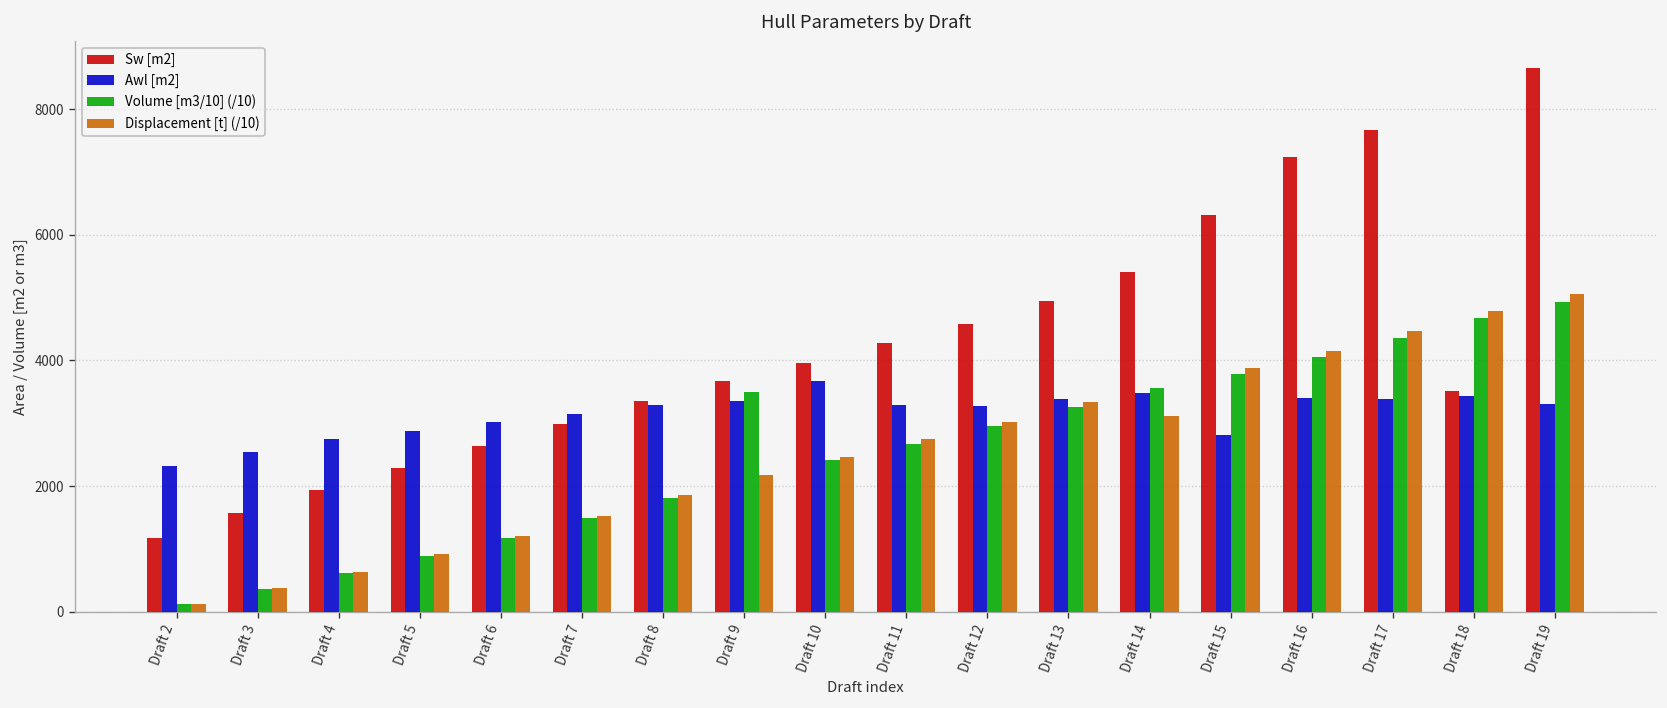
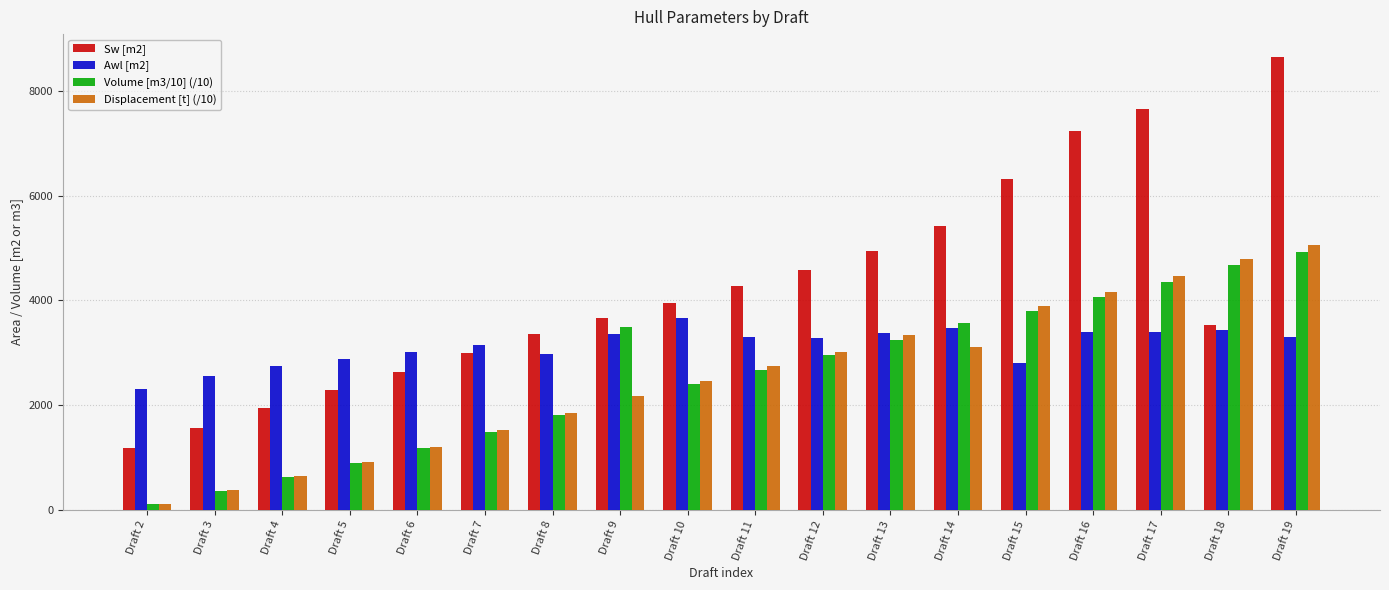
  {
    "Sw [m2]": {
      "Draft 2": 1200,
      "Draft 3": 1600,
      "Draft 4": 1900,
      "Draft 5": 2300,
      "Draft 6": 2600,
      "Draft 7": 3000,
      "Draft 8": 3300,
      "Draft 9": 3700,
      "Draft 10": 4000,
      "Draft 11": 4300,
      "Draft 12": 4600,
      "Draft 13": 4900,
      "Draft 14": 5400,
      "Draft 15": 6300,
      "Draft 16": 7200,
      "Draft 17": 7700,
      "Draft 18": 3500,
      "Draft 19": 8700
    },
    "Awl [m2]": {
      "Draft 2": 2300,
      "Draft 3": 2500,
      "Draft 4": 2700,
      "Draft 5": 2900,
      "Draft 6": 3000,
      "Draft 7": 3100,
-     "Draft 8": 3300,
+     "Draft 8": 3000,
      "Draft 9": 3400,
      "Draft 10": 3700,
      "Draft 11": 3300,
      "Draft 12": 3300,
      "Draft 13": 3400,
      "Draft 14": 3500,
      "Draft 15": 2800,
      "Draft 16": 3400,
      "Draft 17": 3400,
      "Draft 18": 3400,
      "Draft 19": 3300
    },
    "Volume [m3/10] (/10)": {
      "Draft 2": 100,
      "Draft 3": 400,
      "Draft 4": 600,
      "Draft 5": 900,
      "Draft 6": 1200,
      "Draft 7": 1500,
      "Draft 8": 1800,
      "Draft 9": 3500,
      "Draft 10": 2400,
      "Draft 11": 2700,
      "Draft 12": 2900,
      "Draft 13": 3300,
      "Draft 14": 3600,
      "Draft 15": 3800,
      "Draft 16": 4100,
      "Draft 17": 4400,
      "Draft 18": 4700,
      "Draft 19": 4900
    },
    "Displacement [t] (/10)": {
      "Draft 2": 100,
      "Draft 3": 400,
      "Draft 4": 600,
      "Draft 5": 900,
      "Draft 6": 1200,
      "Draft 7": 1500,
      "Draft 8": 1900,
      "Draft 9": 2200,
      "Draft 10": 2500,
      "Draft 11": 2700,
      "Draft 12": 3000,
      "Draft 13": 3300,
      "Draft 14": 3100,
      "Draft 15": 3900,
      "Draft 16": 4200,
      "Draft 17": 4500,
      "Draft 18": 4800,
      "Draft 19": 5100
    }
  }
